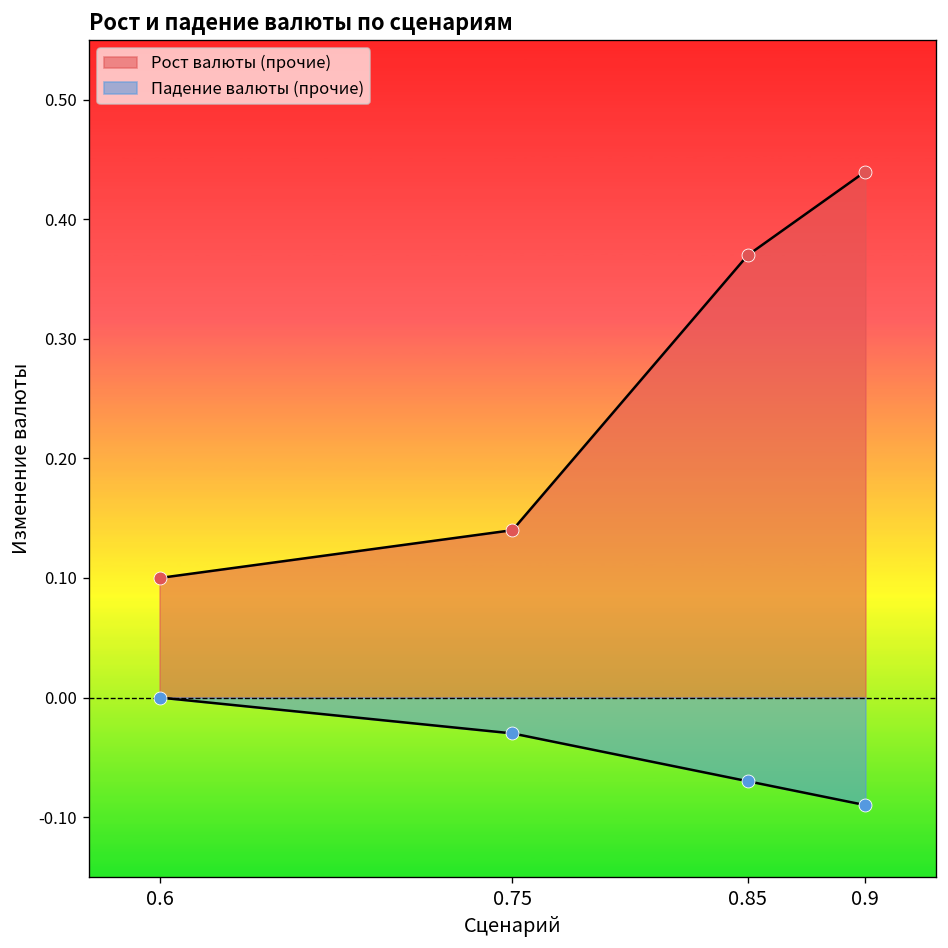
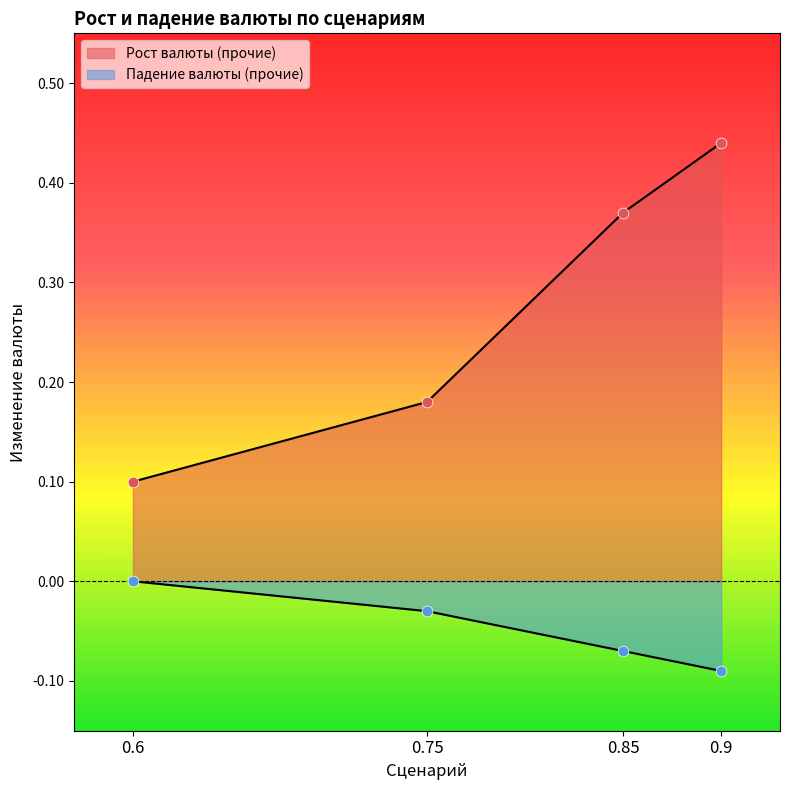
  {
    "Рост валюты (прочие)": {
      "0.6": 0.10,
-     "0.75": 0.14,
+     "0.75": 0.18,
      "0.85": 0.37,
      "0.9": 0.44
    }
  }
